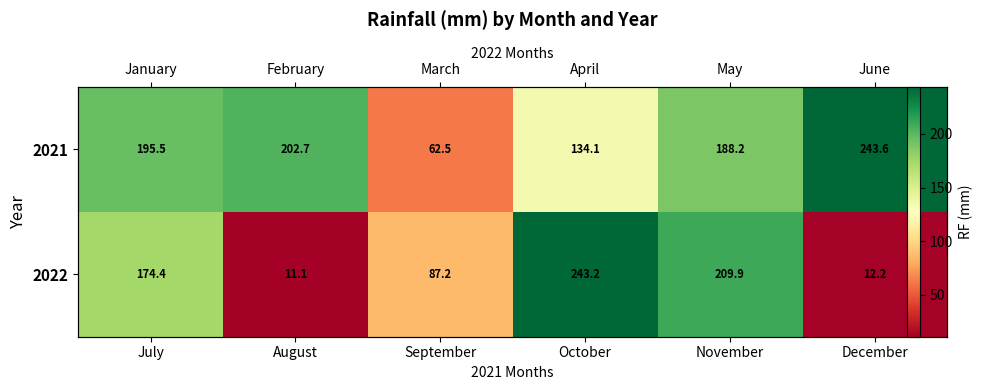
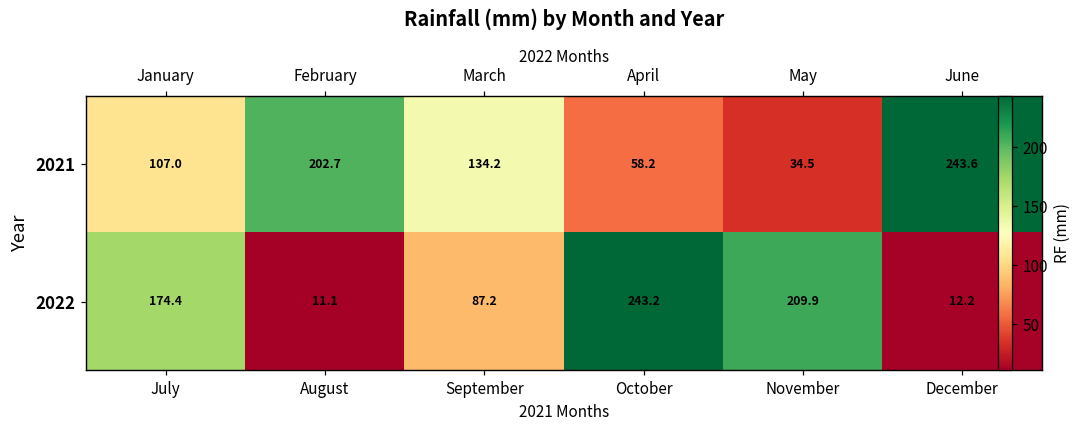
  {
    "2021": {
-     "July": 195.5,
+     "July": 107.0,
      "August": 202.7,
-     "September": 62.5,
-     "October": 134.1,
-     "November": 188.2,
+     "September": 134.2,
+     "October": 58.2,
+     "November": 34.5,
      "December": 243.6
    },
    "2022": {
      "July": 174.4,
      "August": 11.1,
      "September": 87.2,
      "October": 243.2,
      "November": 209.9,
      "December": 12.2
    }
  }
